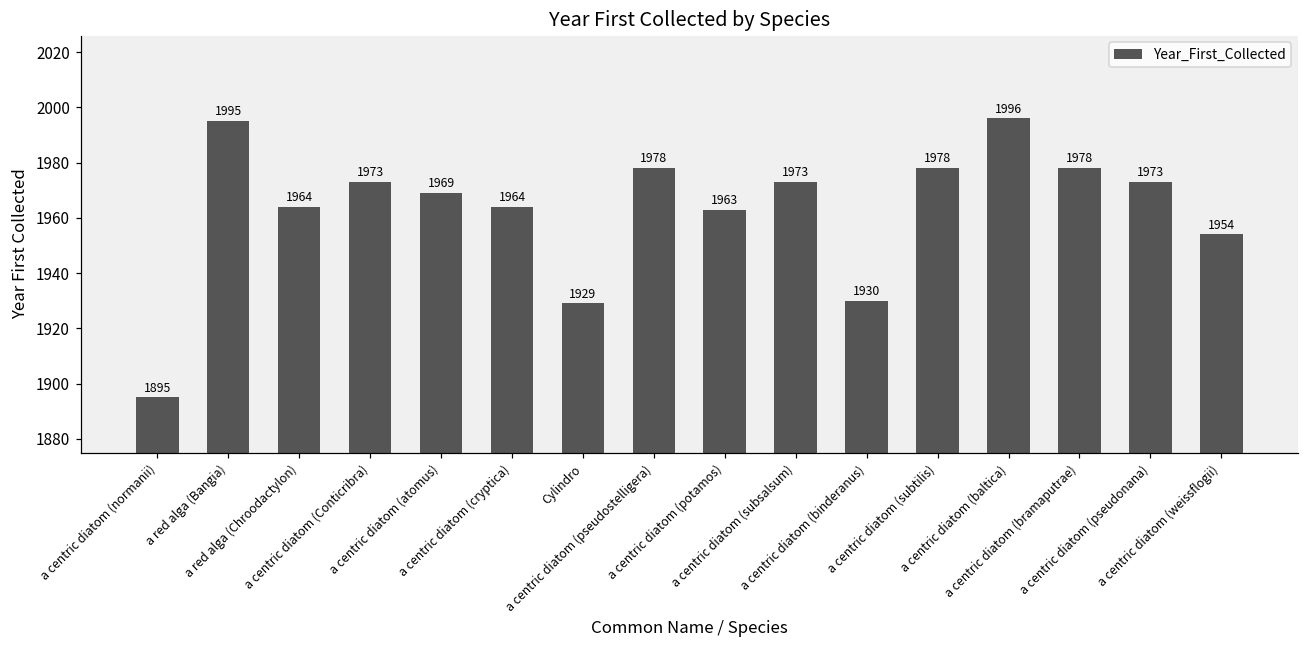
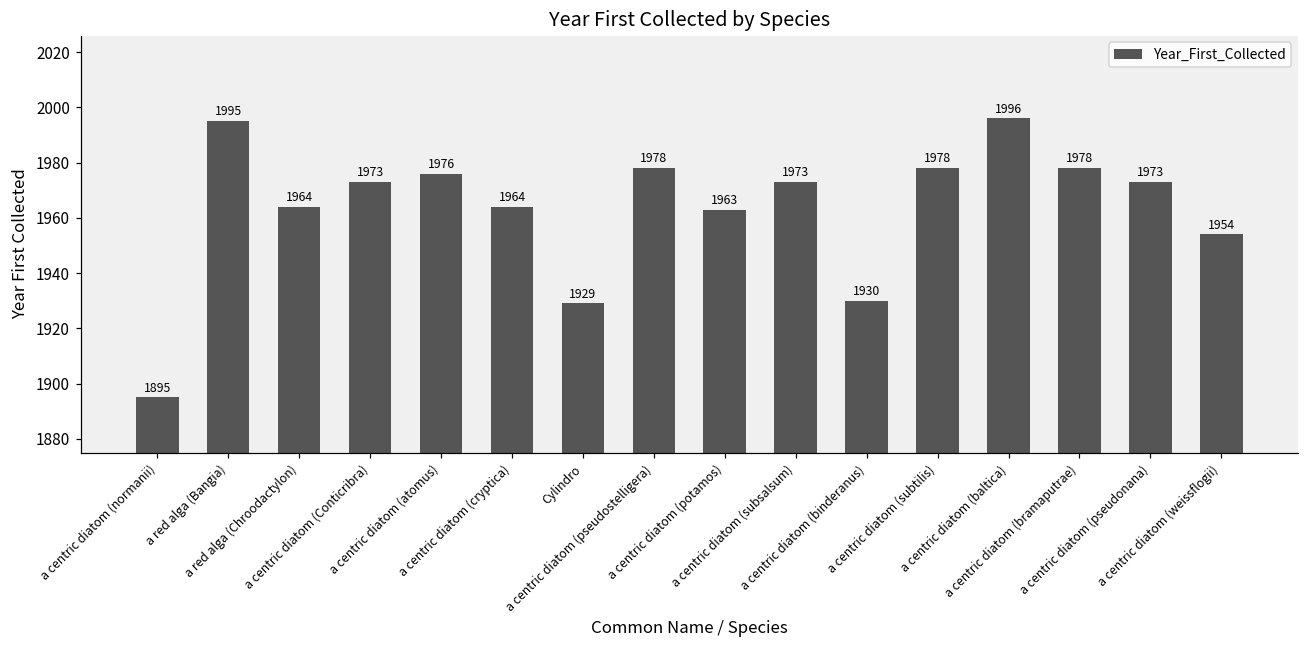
  {
    "a centric diatom (normanii)": 1895,
    "a red alga (Bangia)": 1995,
    "a red alga (Chroodactylon)": 1964,
    "a centric diatom (Conticribra)": 1973,
-   "a centric diatom (atomus)": 1969,
+   "a centric diatom (atomus)": 1976,
    "a centric diatom (cryptica)": 1964,
    "Cylindro": 1929,
    "a centric diatom (pseudostelligera)": 1978,
    "a centric diatom (potamos)": 1963,
    "a centric diatom (subsalsum)": 1973,
    "a centric diatom (binderanus)": 1930,
    "a centric diatom (subtilis)": 1978,
    "a centric diatom (baltica)": 1996,
    "a centric diatom (bramaputrae)": 1978,
    "a centric diatom (pseudonana)": 1973,
    "a centric diatom (weissflogii)": 1954
  }
